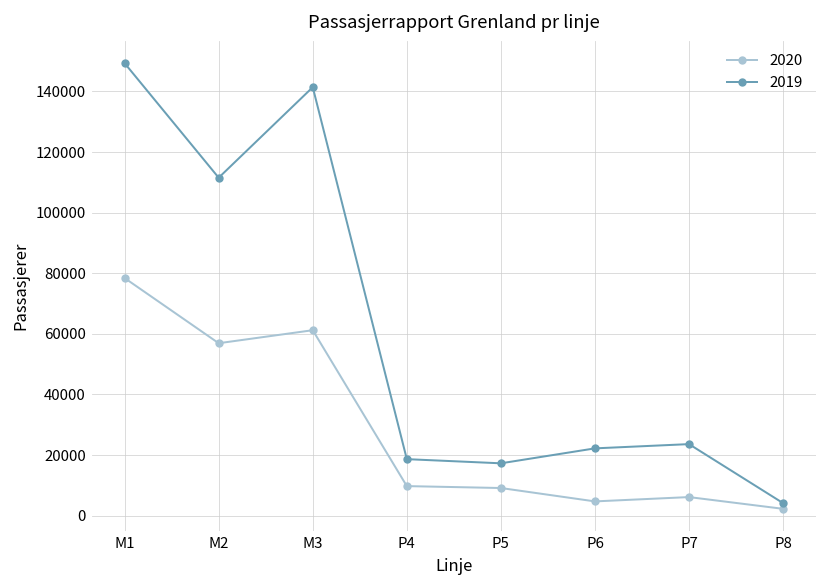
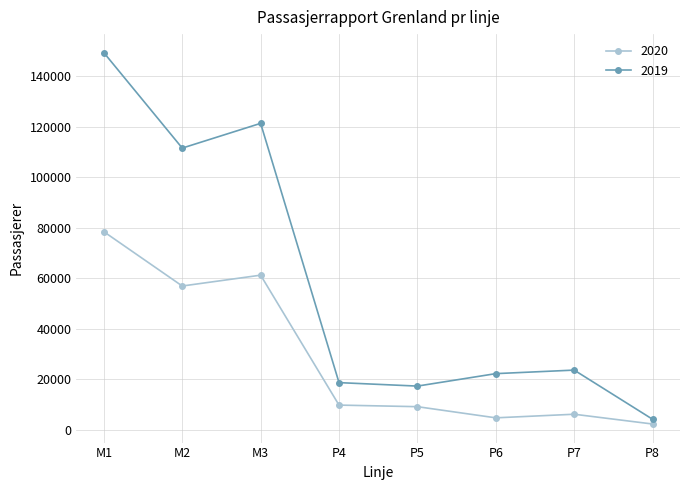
  {
    "2020": {
      "M1": 78000,
      "M2": 57000,
      "M3": 61000,
      "P4": 10000,
      "P5": 9000,
      "P6": 5000,
      "P7": 6000,
      "P8": 2000
    },
    "2019": {
      "M1": 149000,
      "M2": 112000,
-     "M3": 141000,
+     "M3": 121000,
      "P4": 19000,
      "P5": 17000,
      "P6": 22000,
      "P7": 24000,
      "P8": 4000
    }
  }
